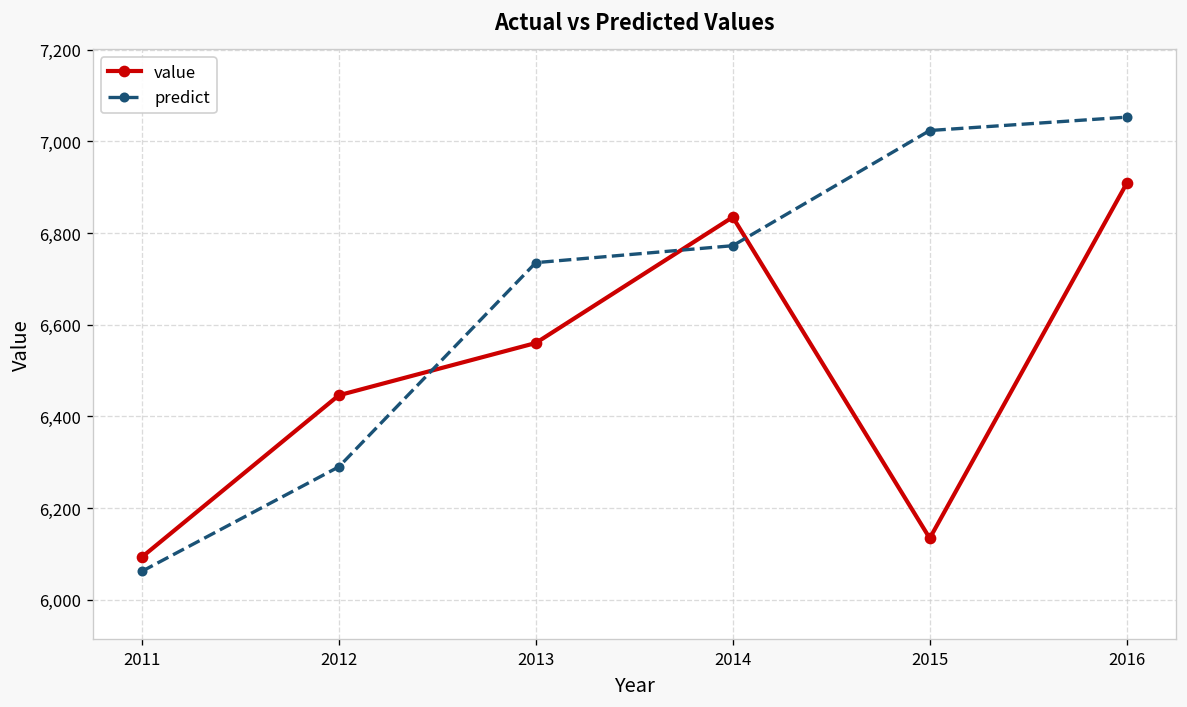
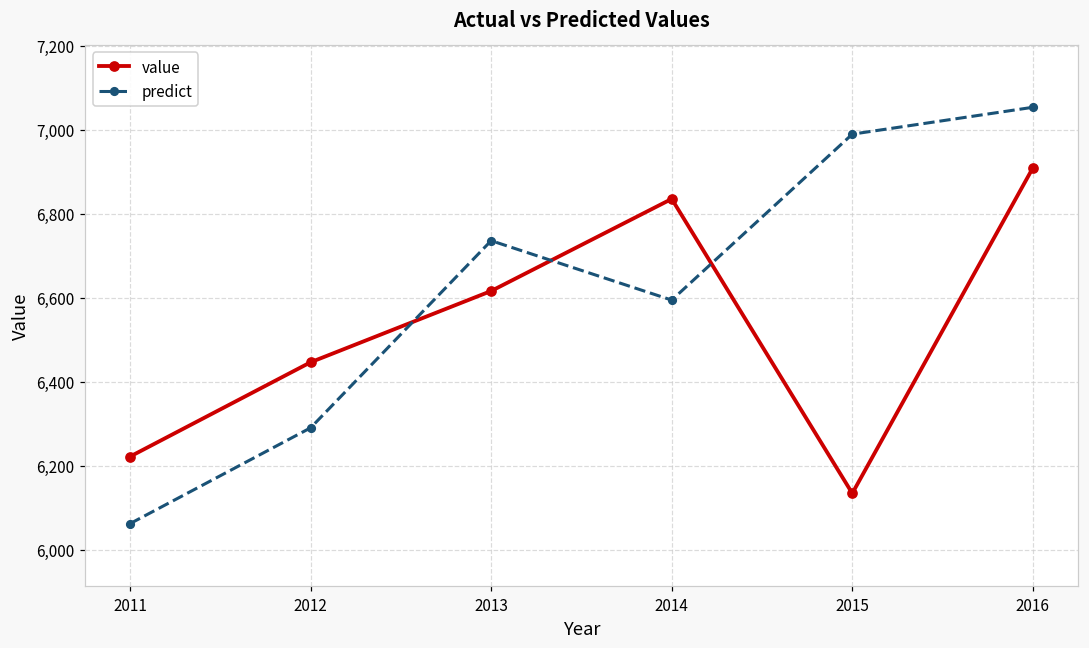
  {
    "value": {
-     "2011": "6,090",
+     "2011": "6,220",
      "2012": "6,450",
-     "2013": "6,560",
+     "2013": "6,620",
      "2014": "6,830",
      "2015": "6,130",
      "2016": "6,910"
    },
    "predict": {
      "2011": "6,060",
      "2012": "6,290",
      "2013": "6,740",
-     "2014": "6,770",
-     "2015": "7,020",
+     "2014": "6,590",
+     "2015": "6,990",
      "2016": "7,050"
    }
  }
